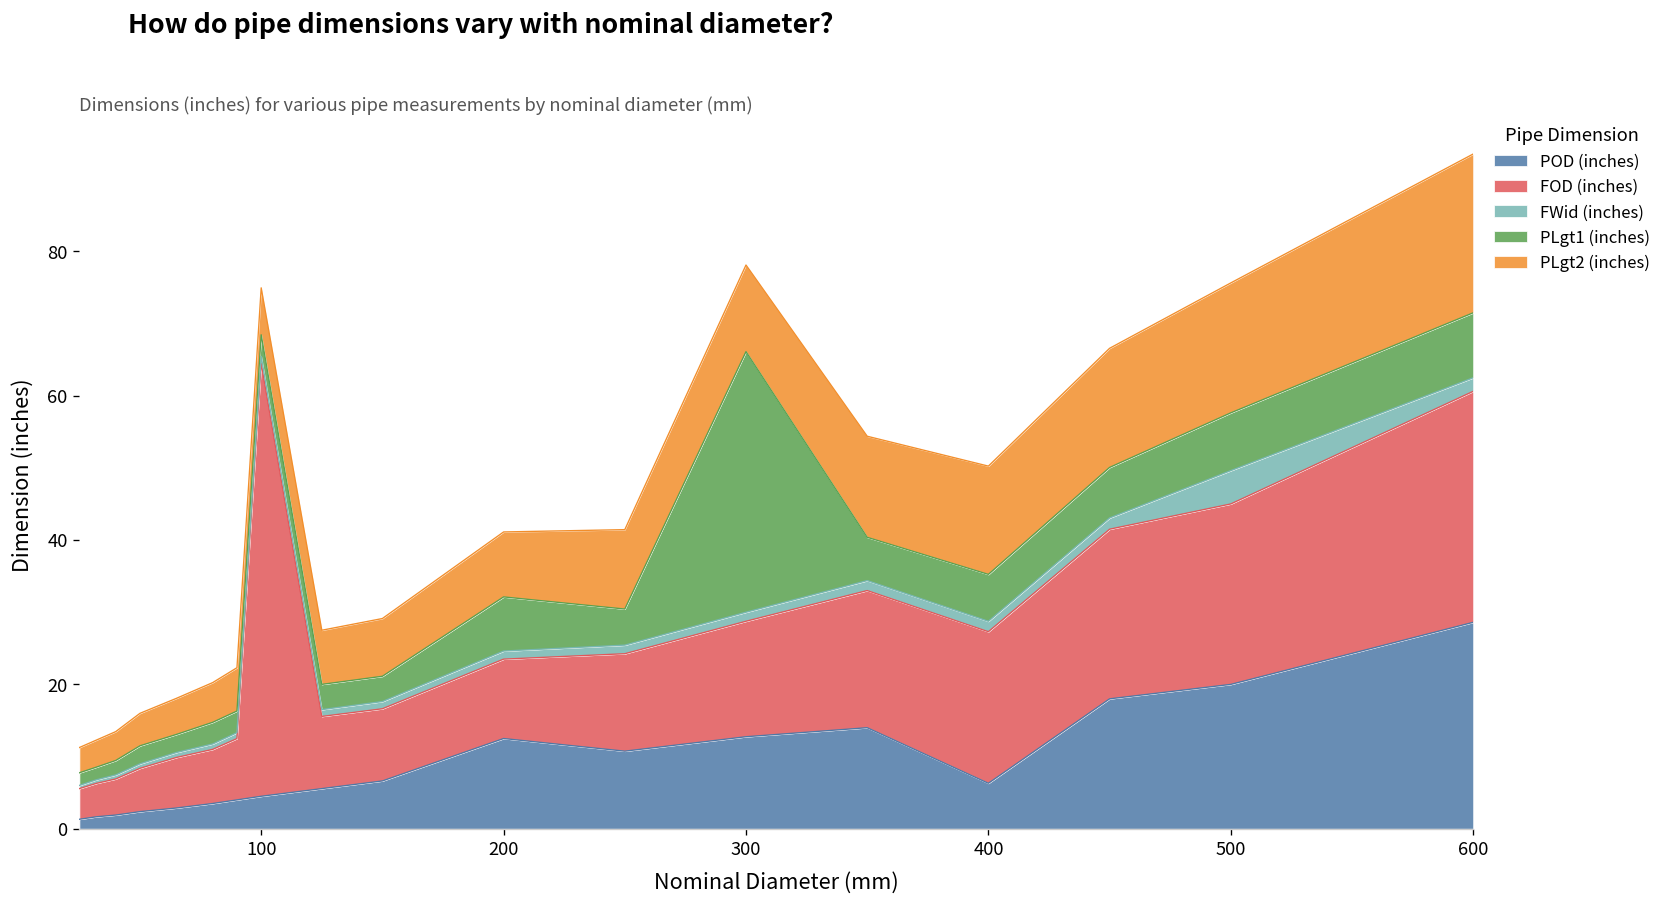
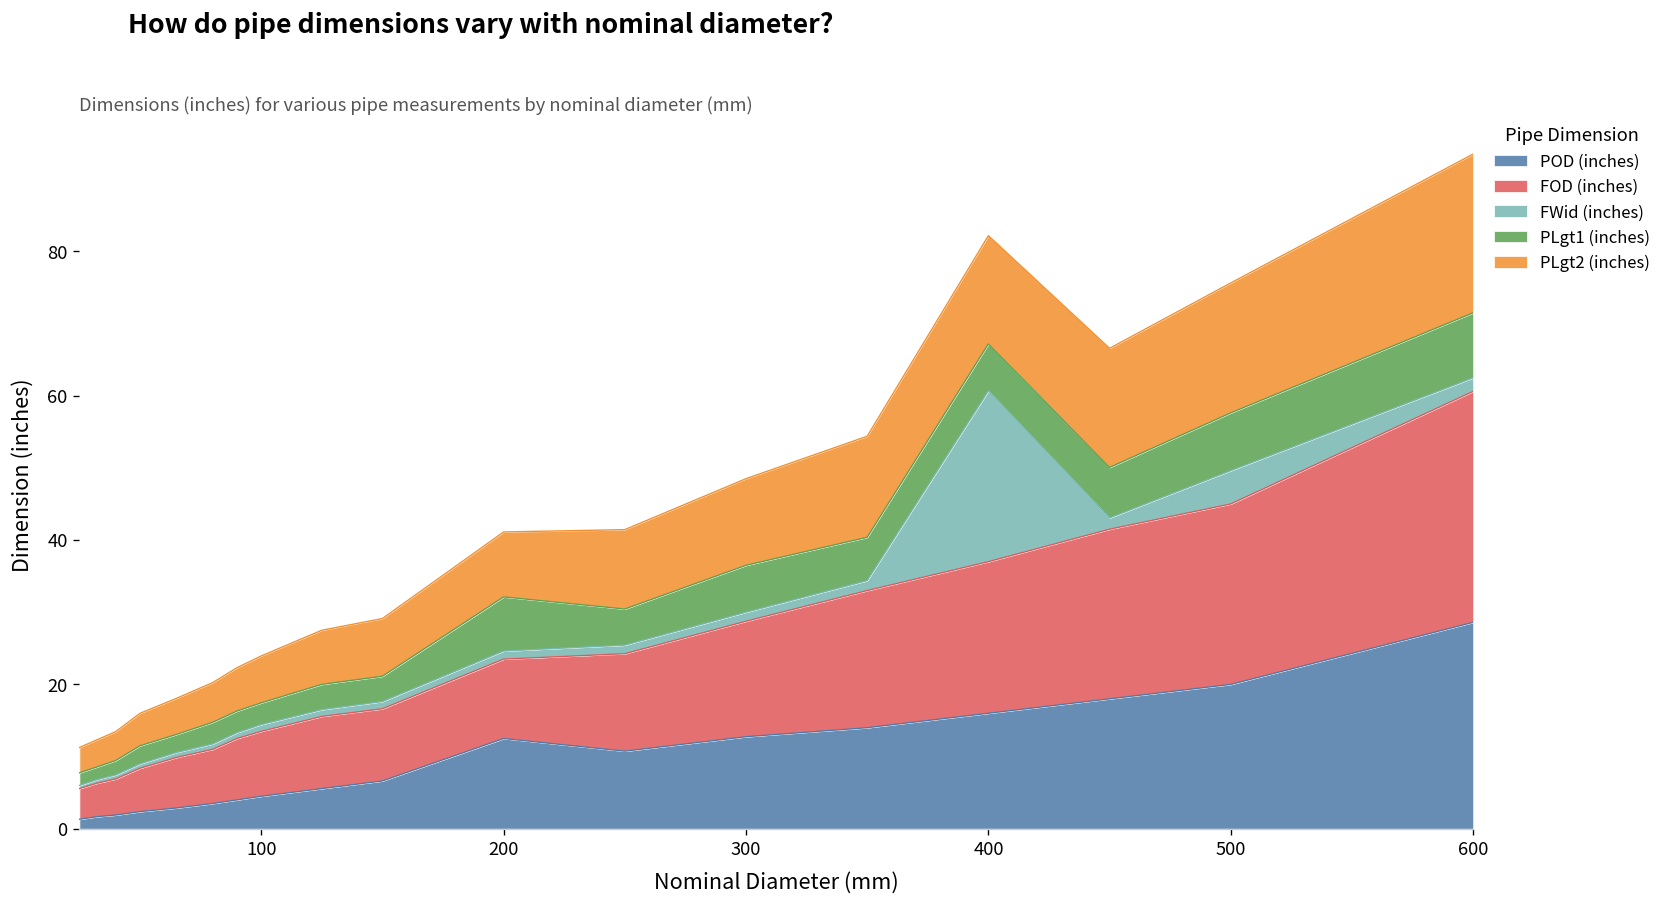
  {
    "POD (inches)": {
      "100": 5,
      "200": 13,
      "300": 13,
-     "400": 6,
+     "400": 16,
      "500": 20,
      "600": 29
    },
    "FOD (inches)": {
-     "100": 60,
+     "100": 9,
      "200": 11,
      "300": 16,
      "400": 21,
      "500": 25,
      "600": 32
    },
    "FWid (inches)": {
      "100": 1,
      "200": 1,
      "300": 1,
-     "400": 1,
+     "400": 24,
      "500": 5,
      "600": 2
    },
    "PLgt1 (inches)": {
      "100": 3,
      "200": 7,
-     "300": 36,
+     "300": 7,
      "400": 7,
      "500": 8,
      "600": 9
    },
    "PLgt2 (inches)": {
      "100": 7,
      "200": 9,
      "300": 12,
      "400": 15,
      "500": 18,
      "600": 22
    }
  }
